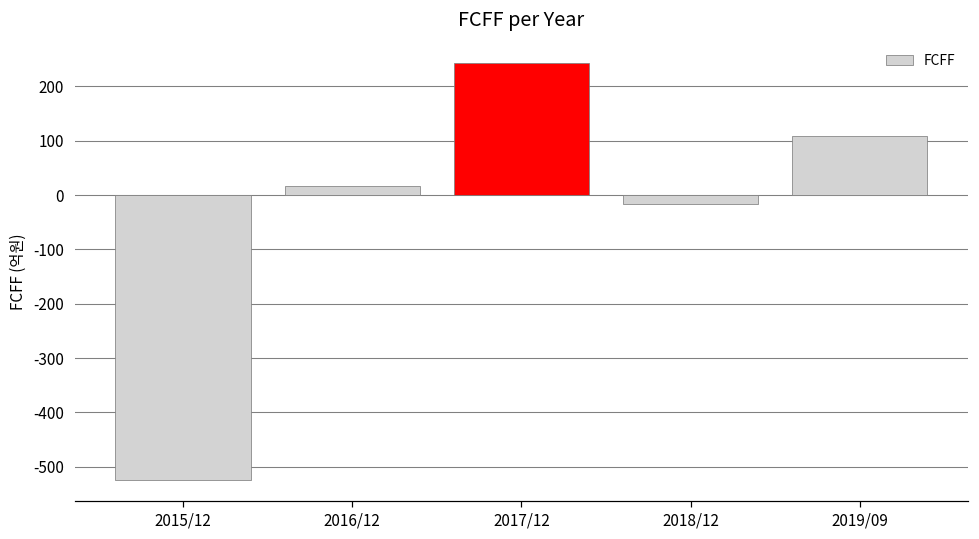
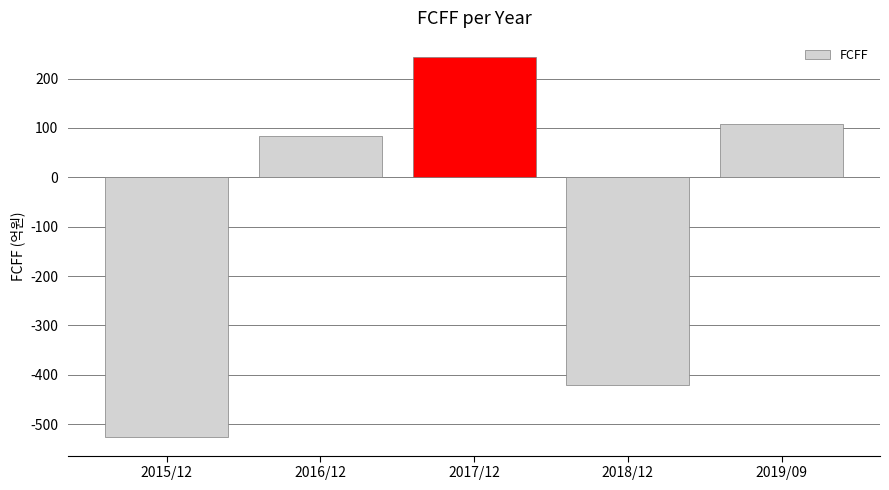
  {
    "2015/12": -530,
-   "2016/12": 20,
+   "2016/12": 80,
    "2017/12": 240,
-   "2018/12": -20,
+   "2018/12": -420,
    "2019/09": 110
  }
